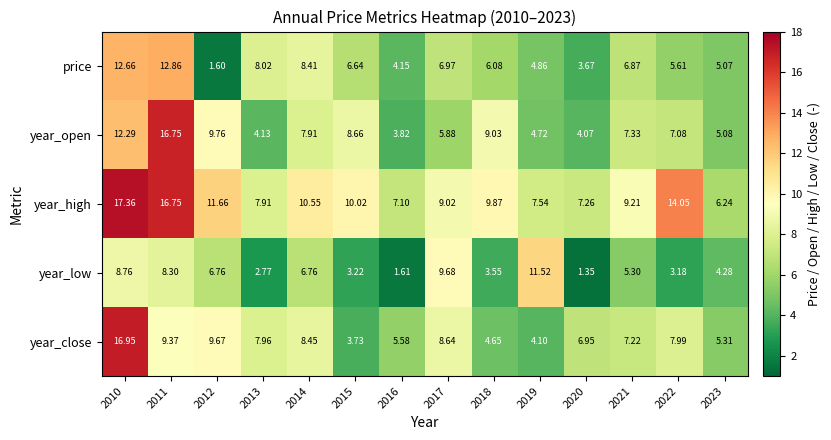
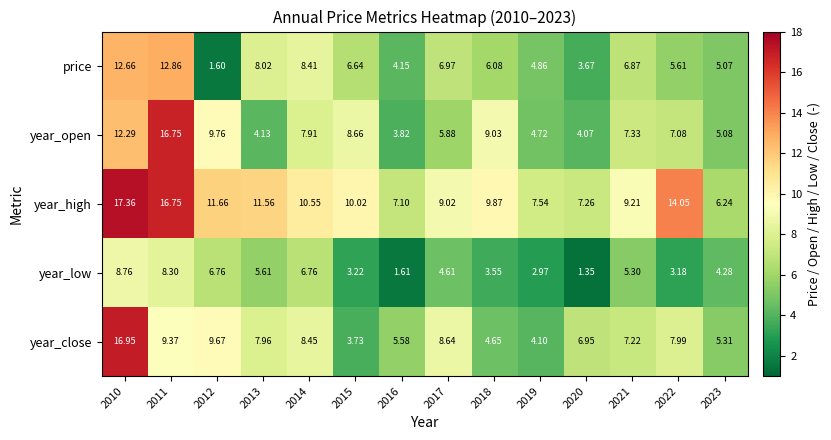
  {
    "price": {
      "2010": 12.66,
      "2011": 12.86,
      "2012": 1.60,
      "2013": 8.02,
      "2014": 8.41,
      "2015": 6.64,
      "2016": 4.15,
      "2017": 6.97,
      "2018": 6.08,
      "2019": 4.86,
      "2020": 3.67,
      "2021": 6.87,
      "2022": 5.61,
      "2023": 5.07
    },
    "year_open": {
      "2010": 12.29,
      "2011": 16.75,
      "2012": 9.76,
      "2013": 4.13,
      "2014": 7.91,
      "2015": 8.66,
      "2016": 3.82,
      "2017": 5.88,
      "2018": 9.03,
      "2019": 4.72,
      "2020": 4.07,
      "2021": 7.33,
      "2022": 7.08,
      "2023": 5.08
    },
    "year_high": {
      "2010": 17.36,
      "2011": 16.75,
      "2012": 11.66,
-     "2013": 7.91,
+     "2013": 11.56,
      "2014": 10.55,
      "2015": 10.02,
      "2016": 7.10,
      "2017": 9.02,
      "2018": 9.87,
      "2019": 7.54,
      "2020": 7.26,
      "2021": 9.21,
      "2022": 14.05,
      "2023": 6.24
    },
    "year_low": {
      "2010": 8.76,
      "2011": 8.30,
      "2012": 6.76,
-     "2013": 2.77,
+     "2013": 5.61,
      "2014": 6.76,
      "2015": 3.22,
      "2016": 1.61,
-     "2017": 9.68,
+     "2017": 4.61,
      "2018": 3.55,
-     "2019": 11.52,
+     "2019": 2.97,
      "2020": 1.35,
      "2021": 5.30,
      "2022": 3.18,
      "2023": 4.28
    },
    "year_close": {
      "2010": 16.95,
      "2011": 9.37,
      "2012": 9.67,
      "2013": 7.96,
      "2014": 8.45,
      "2015": 3.73,
      "2016": 5.58,
      "2017": 8.64,
      "2018": 4.65,
      "2019": 4.10,
      "2020": 6.95,
      "2021": 7.22,
      "2022": 7.99,
      "2023": 5.31
    }
  }
